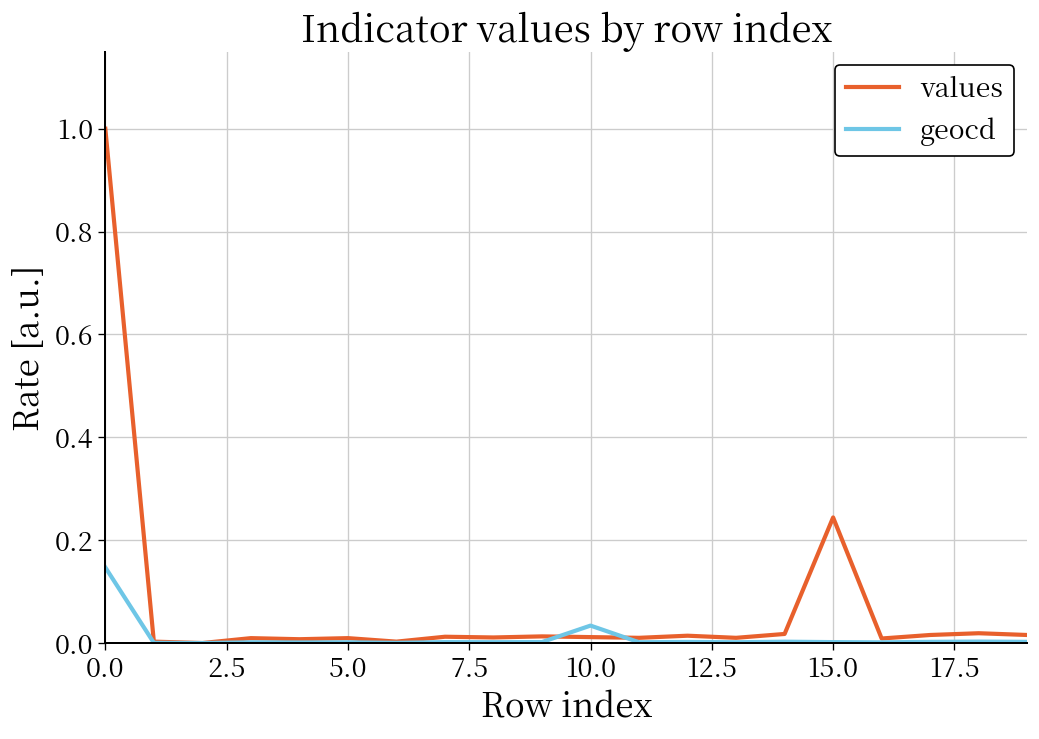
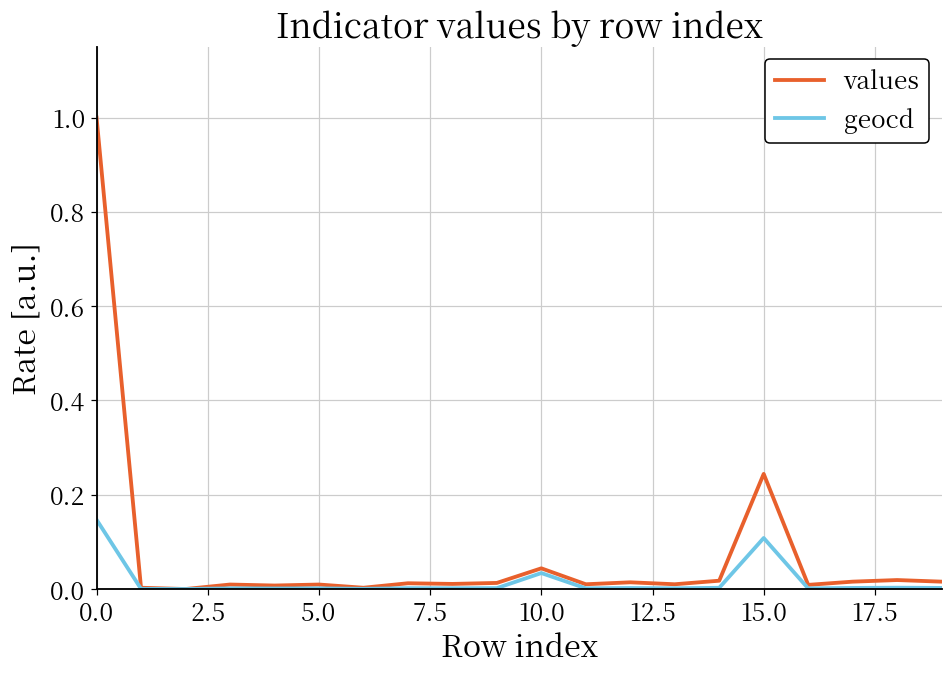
  {
    "values": {
      "0.0": 1.00,
      "5.0": 0.01,
-     "10.0": 0.01,
+     "10.0": 0.04,
      "15.0": 0.24
    },
    "geocd": {
      "0.0": 0.15,
      "5.0": 0.00,
      "10.0": 0.03,
-     "15.0": 0.00
+     "15.0": 0.11
    }
  }
